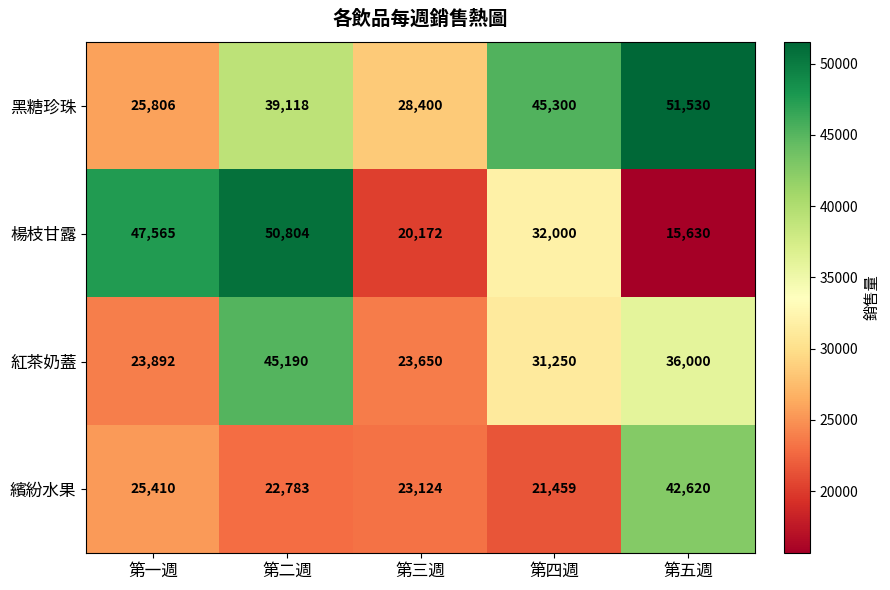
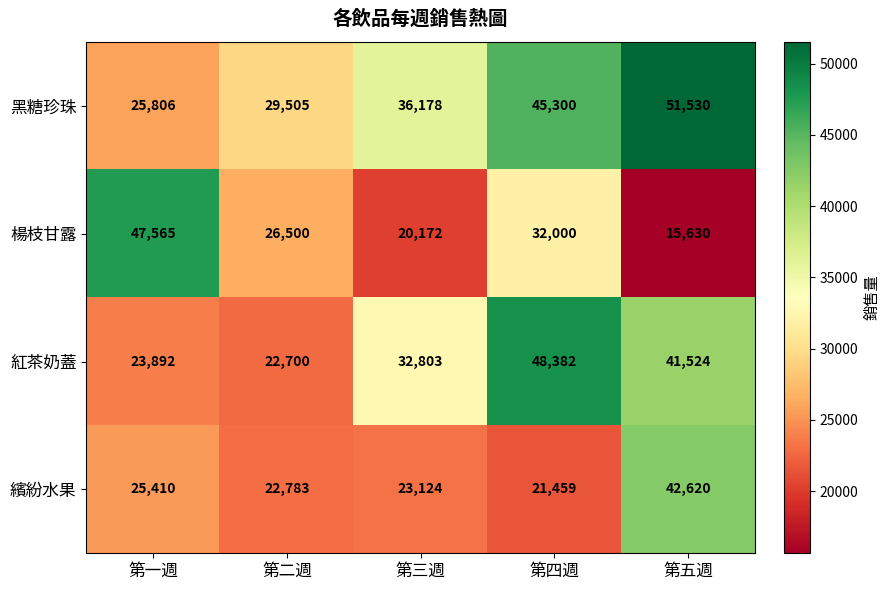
  {
    "黑糖珍珠": {
      "第一週": "25,806",
-     "第二週": "39,118",
-     "第三週": "28,400",
+     "第二週": "29,505",
+     "第三週": "36,178",
      "第四週": "45,300",
      "第五週": "51,530"
    },
    "楊枝甘露": {
      "第一週": "47,565",
-     "第二週": "50,804",
+     "第二週": "26,500",
      "第三週": "20,172",
      "第四週": "32,000",
      "第五週": "15,630"
    },
    "紅茶奶蓋": {
      "第一週": "23,892",
-     "第二週": "45,190",
-     "第三週": "23,650",
-     "第四週": "31,250",
-     "第五週": "36,000"
+     "第二週": "22,700",
+     "第三週": "32,803",
+     "第四週": "48,382",
+     "第五週": "41,524"
    },
    "繽紛水果": {
      "第一週": "25,410",
      "第二週": "22,783",
      "第三週": "23,124",
      "第四週": "21,459",
      "第五週": "42,620"
    }
  }
